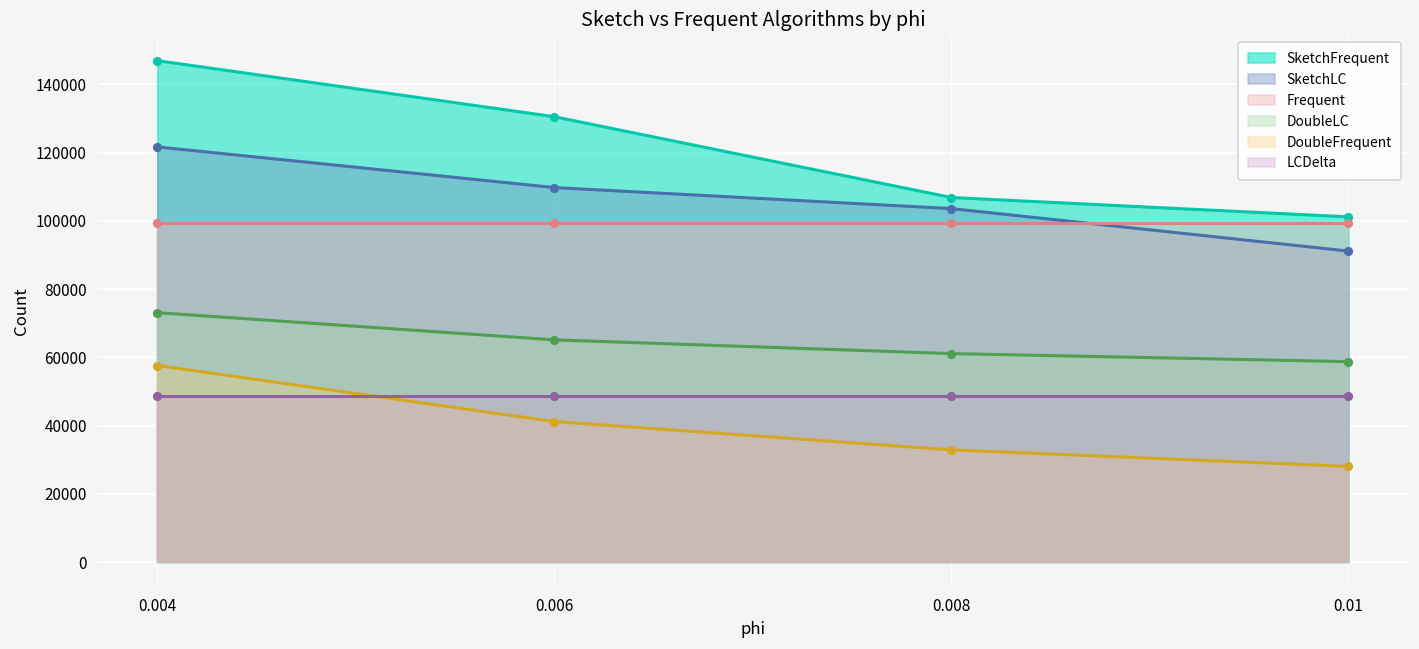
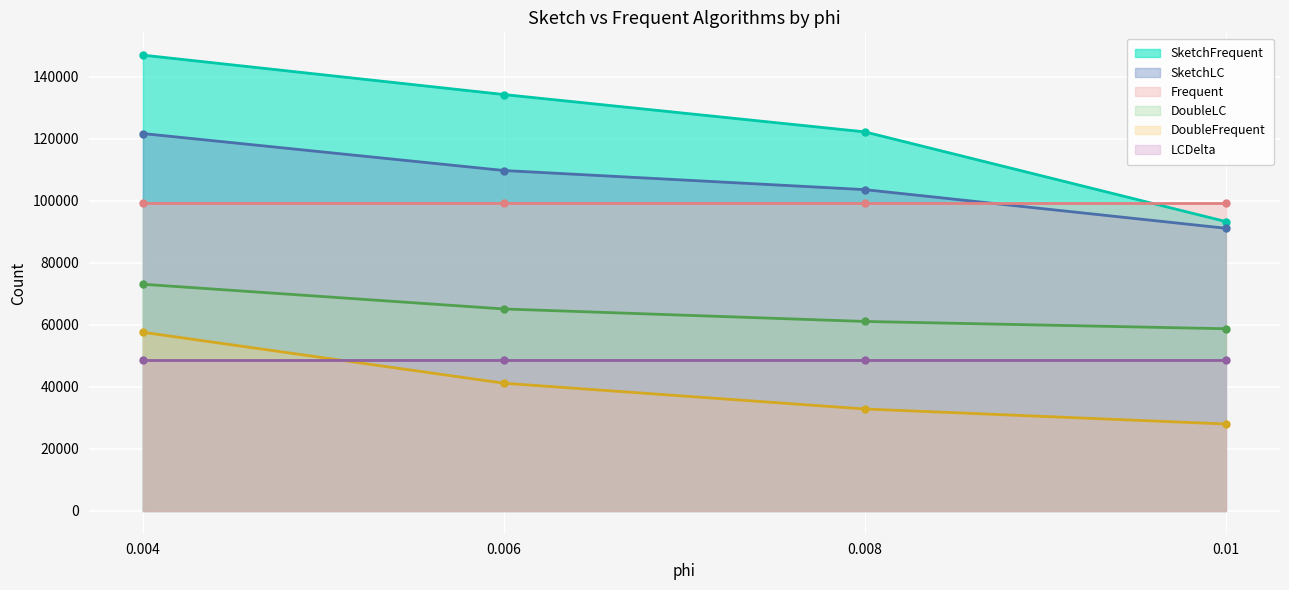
  {
    "SketchFrequent": {
      "0.004": 147000,
-     "0.006": 131000,
-     "0.008": 107000,
-     "0.01": 101000
+     "0.006": 134000,
+     "0.008": 122000,
+     "0.01": 93000
    },
    "SketchLC": {
      "0.004": 122000,
      "0.006": 110000,
      "0.008": 104000,
      "0.01": 91000
    }
  }
